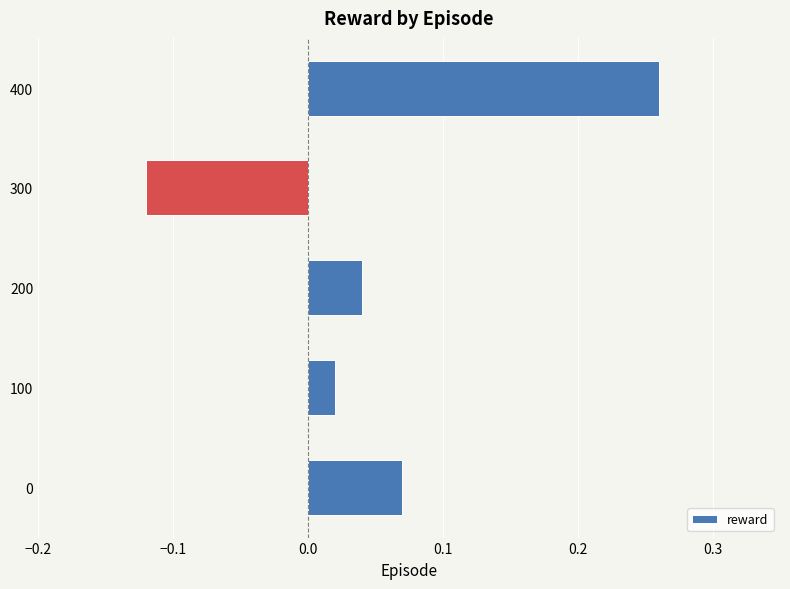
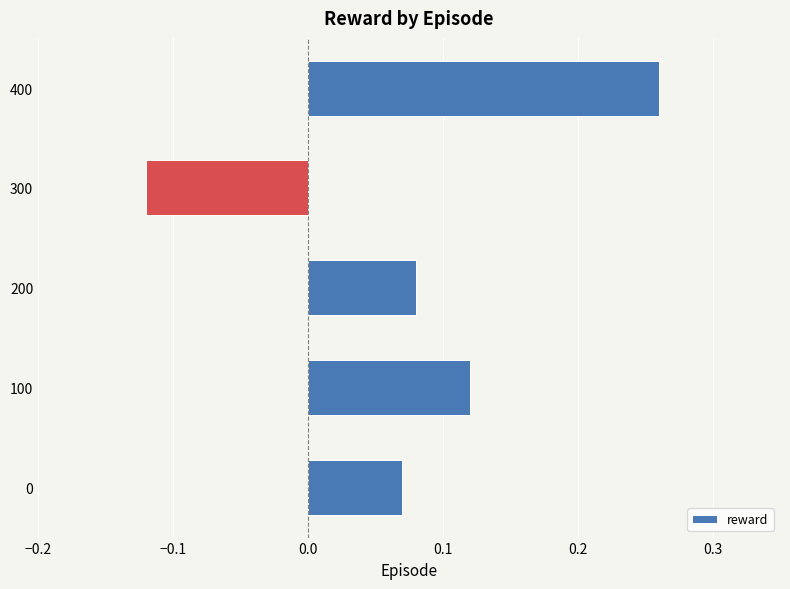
  {
    "400": 0.26,
    "300": -0.12,
-   "200": 0.04,
-   "100": 0.02,
+   "200": 0.08,
+   "100": 0.12,
    "0": 0.07
  }
